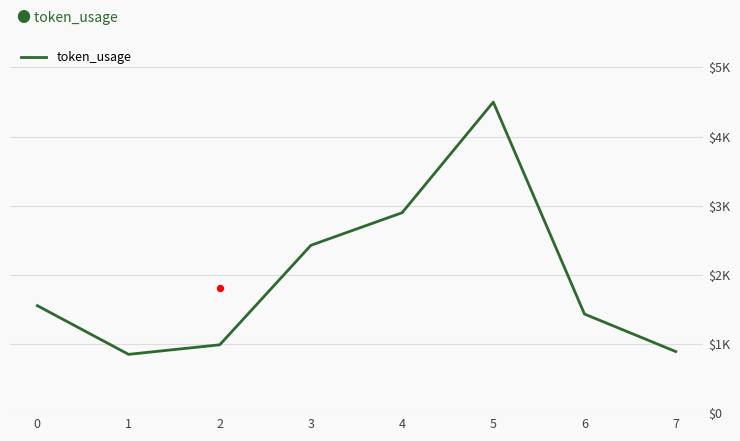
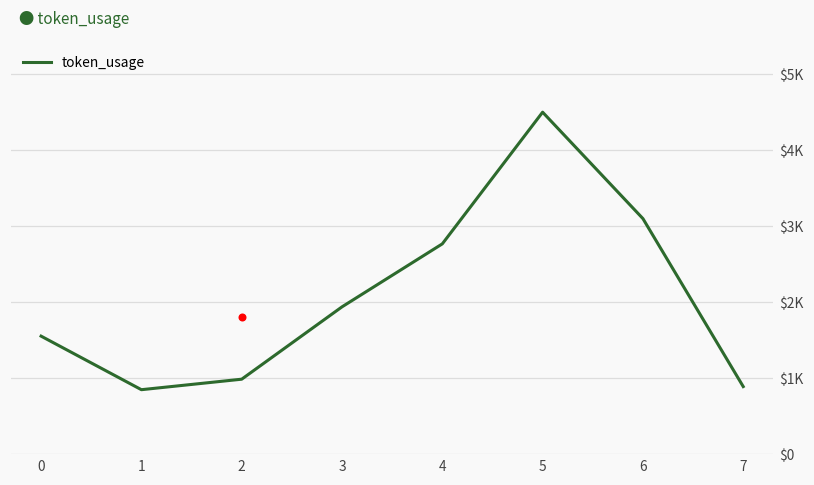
  {
    "token_usage": {
      "0": "$1600",
      "1": "$900",
      "2": "$1000",
-     "3": "$2400",
-     "4": "$2900",
+     "3": "$1900",
+     "4": "$2800",
      "5": "$4500",
-     "6": "$1400",
+     "6": "$3100",
      "7": "$900"
    }
  }
